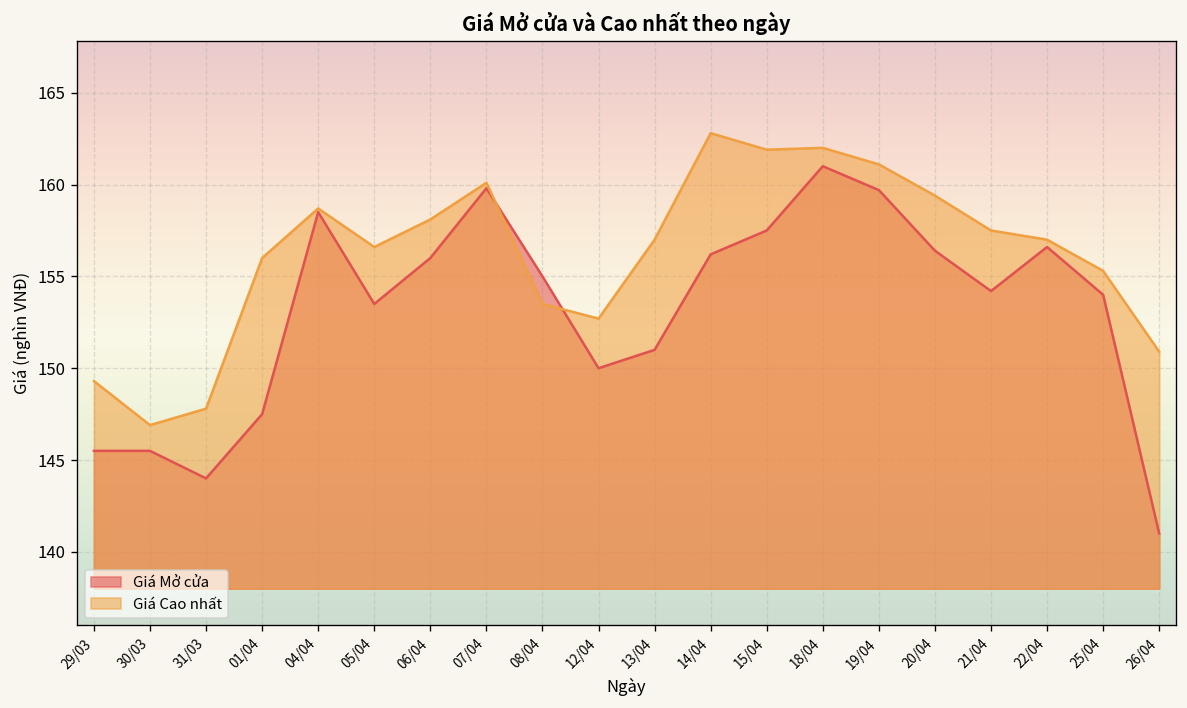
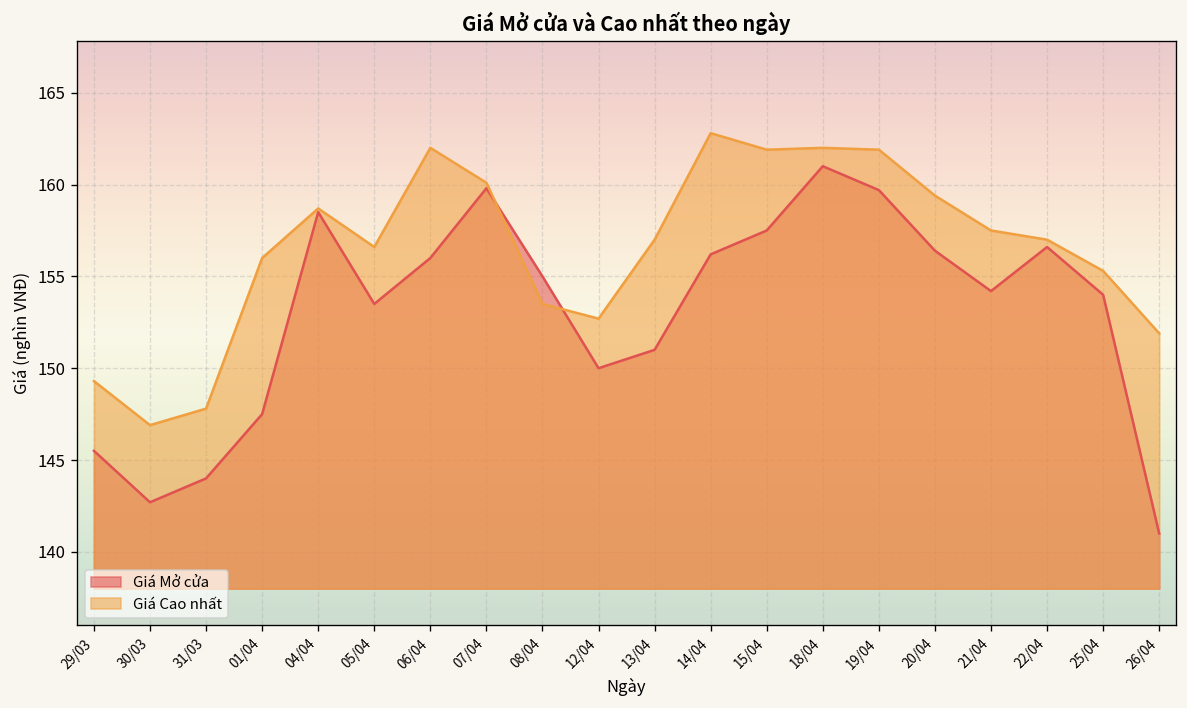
  {
    "Giá Mở cửa": {
      "29/03": 145.5,
-     "30/03": 145.5,
+     "30/03": 142.7,
      "31/03": 144.0,
      "01/04": 147.5,
      "04/04": 158.5,
      "05/04": 153.5,
      "06/04": 156.0,
      "07/04": 159.8,
      "08/04": 155.0,
      "12/04": 150.0,
      "13/04": 151.0,
      "14/04": 156.2,
      "15/04": 157.5,
      "18/04": 161.0,
      "19/04": 159.7,
      "20/04": 156.4,
      "21/04": 154.2,
      "22/04": 156.6,
      "25/04": 154.0,
      "26/04": 141.0
    },
    "Giá Cao nhất": {
      "29/03": 149.3,
      "30/03": 146.9,
      "31/03": 147.8,
      "01/04": 156.0,
      "04/04": 158.7,
      "05/04": 156.6,
-     "06/04": 158.1,
+     "06/04": 162.0,
      "07/04": 160.1,
      "08/04": 153.5,
      "12/04": 152.7,
      "13/04": 157.0,
      "14/04": 162.8,
      "15/04": 161.9,
      "18/04": 162.0,
-     "19/04": 161.1,
+     "19/04": 161.9,
      "20/04": 159.4,
      "21/04": 157.5,
      "22/04": 157.0,
      "25/04": 155.3,
-     "26/04": 150.9
+     "26/04": 151.9
    }
  }
